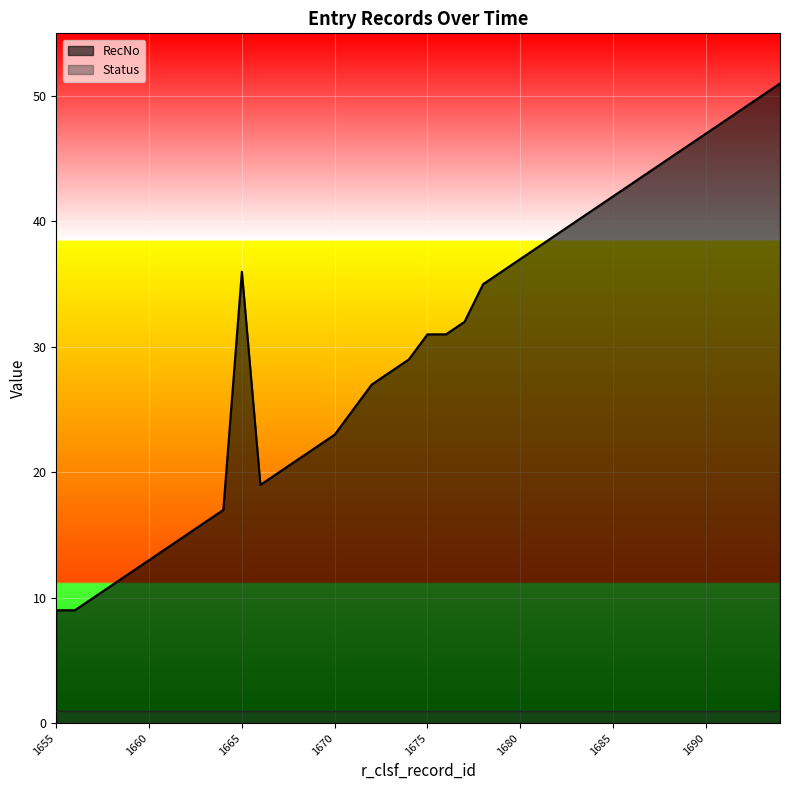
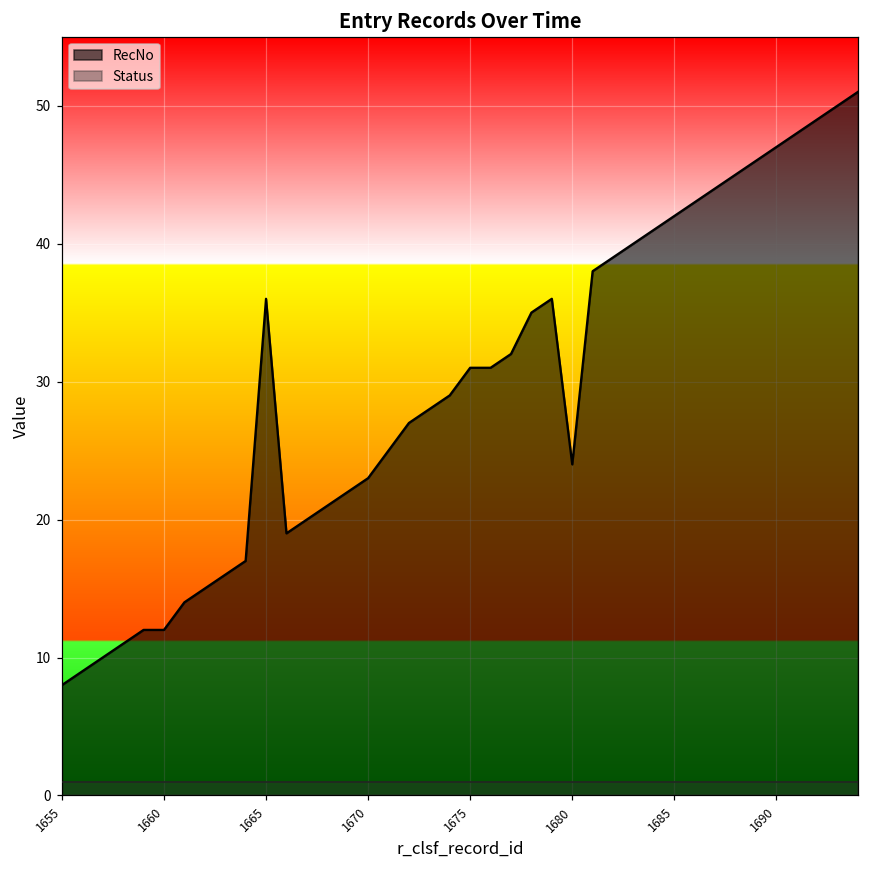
  {
    "RecNo": {
-     "1655": 9,
-     "1660": 13,
+     "1655": 8,
+     "1660": 12,
      "1665": 36,
      "1670": 23,
      "1675": 31,
-     "1680": 37,
+     "1680": 24,
      "1685": 42,
      "1690": 47
    },
    "Status": {
      "1655": 1,
      "1660": 1,
      "1665": 1,
      "1670": 1,
      "1675": 1,
      "1680": 1,
      "1685": 1,
      "1690": 1
    }
  }
